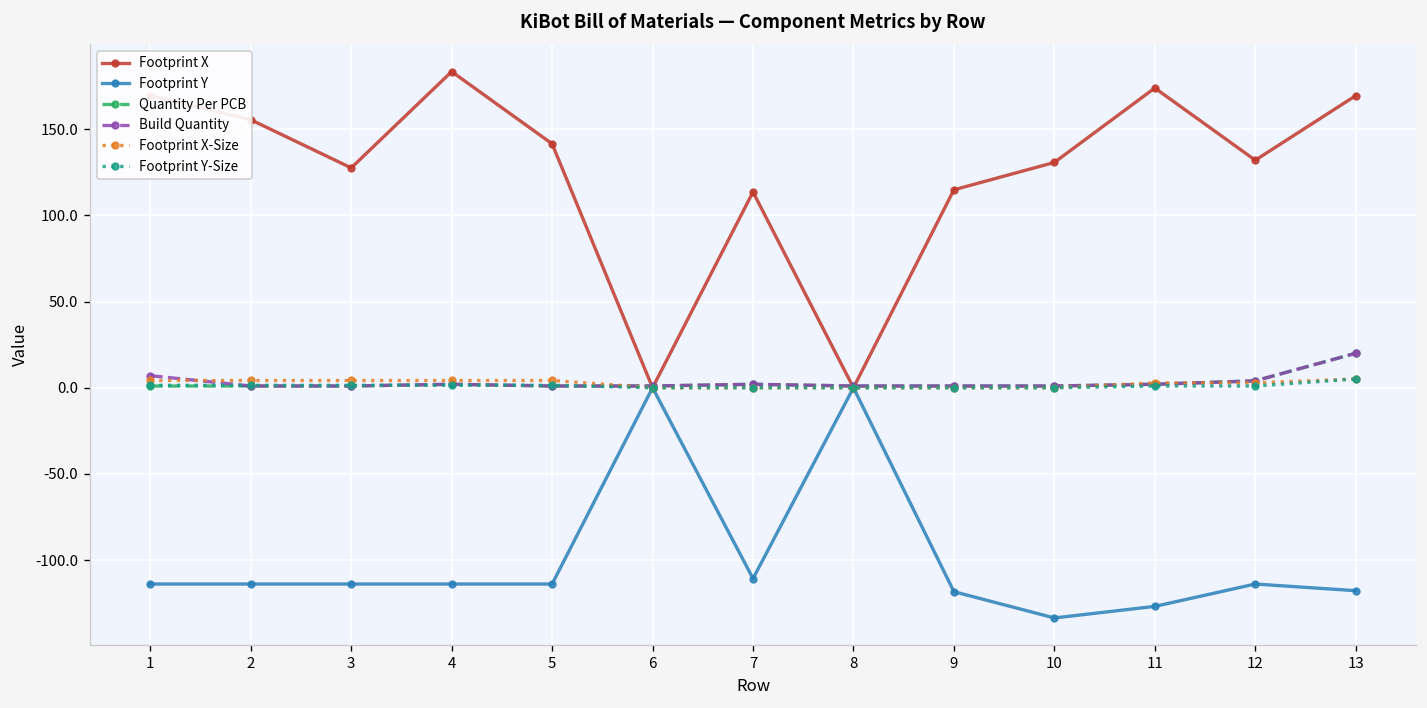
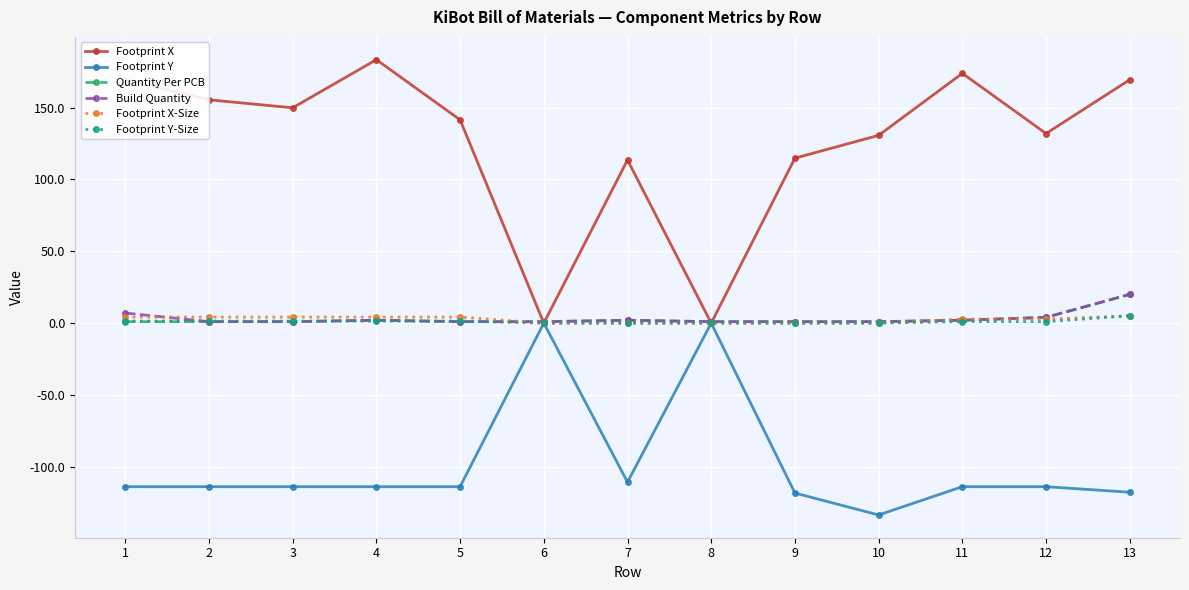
  {
    "Footprint X": {
-     "3": 128,
+     "3": 150,
      "4": 183,
      "5": 142,
      "7": 114,
      "9": 115,
      "10": 131,
      "11": 174,
      "12": 132,
      "13": 169
    },
    "Footprint Y": {
      "1": -114,
      "2": -114,
      "3": -114,
      "4": -114,
      "5": -114,
      "7": -111,
      "9": -118,
      "10": -134,
-     "11": -127,
+     "11": -114,
      "12": -114,
      "13": -118
    },
    "Build Quantity": {
      "1": 7
    },
    "Footprint X-Size": {
      "1": 4,
      "2": 4,
      "3": 4,
      "4": 4,
      "5": 4
    }
  }
